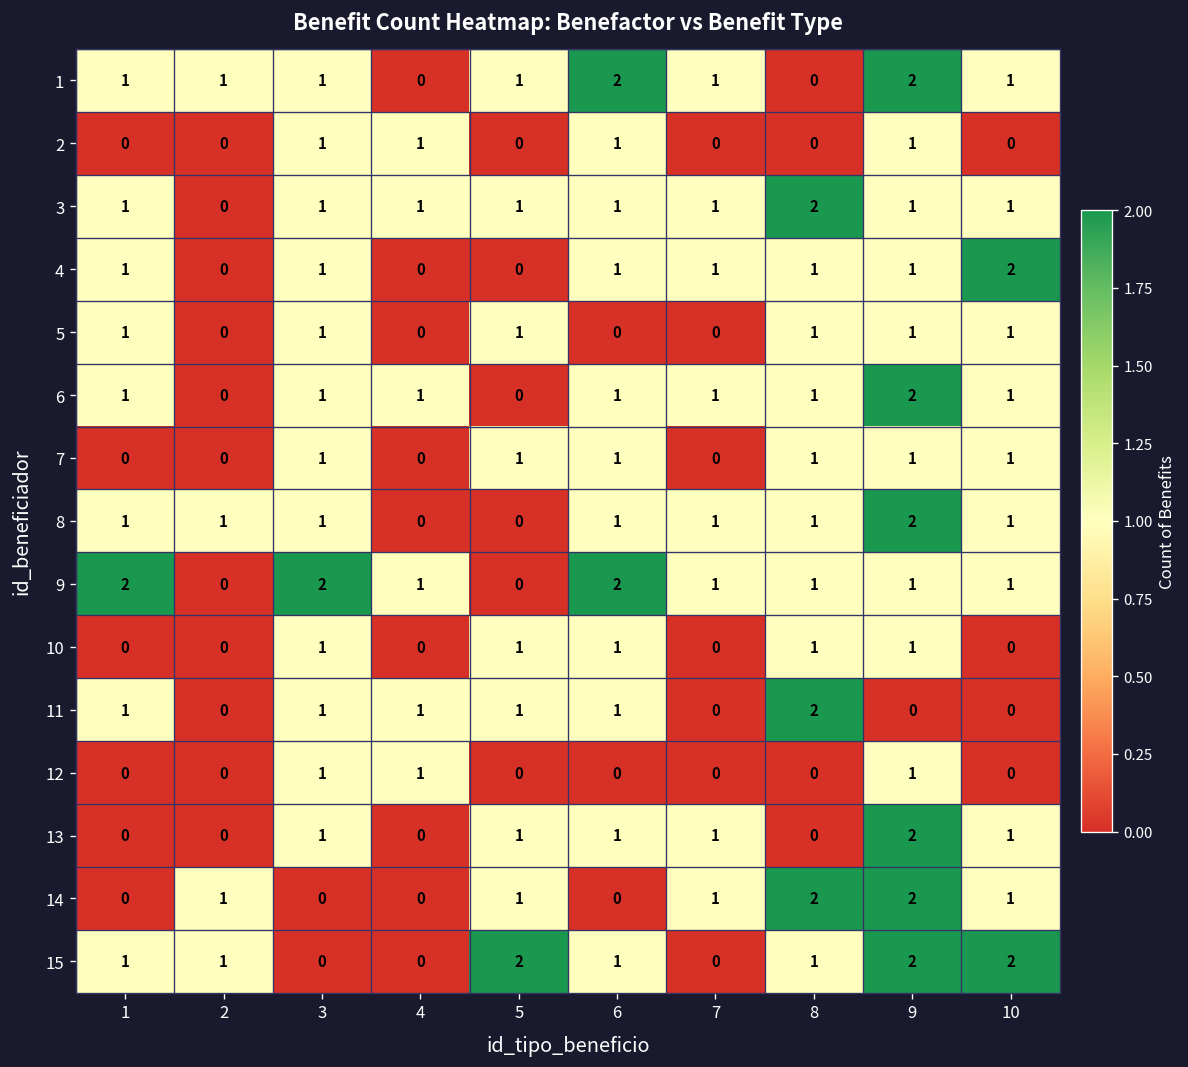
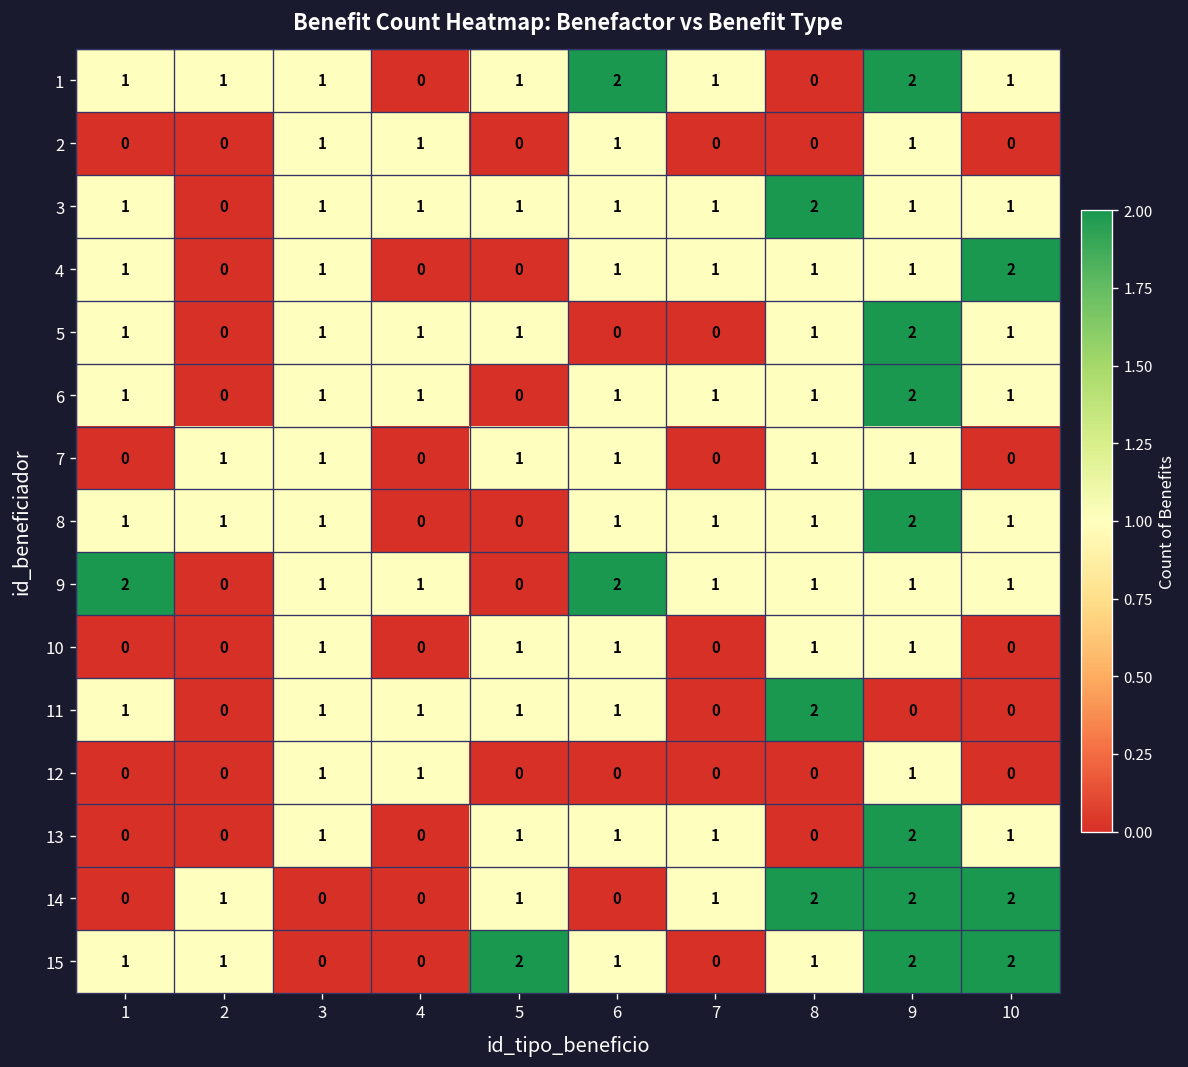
  {
    "1": {
      "1": 1,
      "2": 1,
      "3": 1,
      "4": 0,
      "5": 1,
      "6": 2,
      "7": 1,
      "8": 0,
      "9": 2,
      "10": 1
    },
    "2": {
      "1": 0,
      "2": 0,
      "3": 1,
      "4": 1,
      "5": 0,
      "6": 1,
      "7": 0,
      "8": 0,
      "9": 1,
      "10": 0
    },
    "3": {
      "1": 1,
      "2": 0,
      "3": 1,
      "4": 1,
      "5": 1,
      "6": 1,
      "7": 1,
      "8": 2,
      "9": 1,
      "10": 1
    },
    "4": {
      "1": 1,
      "2": 0,
      "3": 1,
      "4": 0,
      "5": 0,
      "6": 1,
      "7": 1,
      "8": 1,
      "9": 1,
      "10": 2
    },
    "5": {
      "1": 1,
      "2": 0,
      "3": 1,
-     "4": 0,
+     "4": 1,
      "5": 1,
      "6": 0,
      "7": 0,
      "8": 1,
-     "9": 1,
+     "9": 2,
      "10": 1
    },
    "6": {
      "1": 1,
      "2": 0,
      "3": 1,
      "4": 1,
      "5": 0,
      "6": 1,
      "7": 1,
      "8": 1,
      "9": 2,
      "10": 1
    },
    "7": {
      "1": 0,
-     "2": 0,
+     "2": 1,
      "3": 1,
      "4": 0,
      "5": 1,
      "6": 1,
      "7": 0,
      "8": 1,
      "9": 1,
-     "10": 1
+     "10": 0
    },
    "8": {
      "1": 1,
      "2": 1,
      "3": 1,
      "4": 0,
      "5": 0,
      "6": 1,
      "7": 1,
      "8": 1,
      "9": 2,
      "10": 1
    },
    "9": {
      "1": 2,
      "2": 0,
-     "3": 2,
+     "3": 1,
      "4": 1,
      "5": 0,
      "6": 2,
      "7": 1,
      "8": 1,
      "9": 1,
      "10": 1
    },
    "10": {
      "1": 0,
      "2": 0,
      "3": 1,
      "4": 0,
      "5": 1,
      "6": 1,
      "7": 0,
      "8": 1,
      "9": 1,
      "10": 0
    },
    "11": {
      "1": 1,
      "2": 0,
      "3": 1,
      "4": 1,
      "5": 1,
      "6": 1,
      "7": 0,
      "8": 2,
      "9": 0,
      "10": 0
    },
    "12": {
      "1": 0,
      "2": 0,
      "3": 1,
      "4": 1,
      "5": 0,
      "6": 0,
      "7": 0,
      "8": 0,
      "9": 1,
      "10": 0
    },
    "13": {
      "1": 0,
      "2": 0,
      "3": 1,
      "4": 0,
      "5": 1,
      "6": 1,
      "7": 1,
      "8": 0,
      "9": 2,
      "10": 1
    },
    "14": {
      "1": 0,
      "2": 1,
      "3": 0,
      "4": 0,
      "5": 1,
      "6": 0,
      "7": 1,
      "8": 2,
      "9": 2,
-     "10": 1
+     "10": 2
    },
    "15": {
      "1": 1,
      "2": 1,
      "3": 0,
      "4": 0,
      "5": 2,
      "6": 1,
      "7": 0,
      "8": 1,
      "9": 2,
      "10": 2
    }
  }
